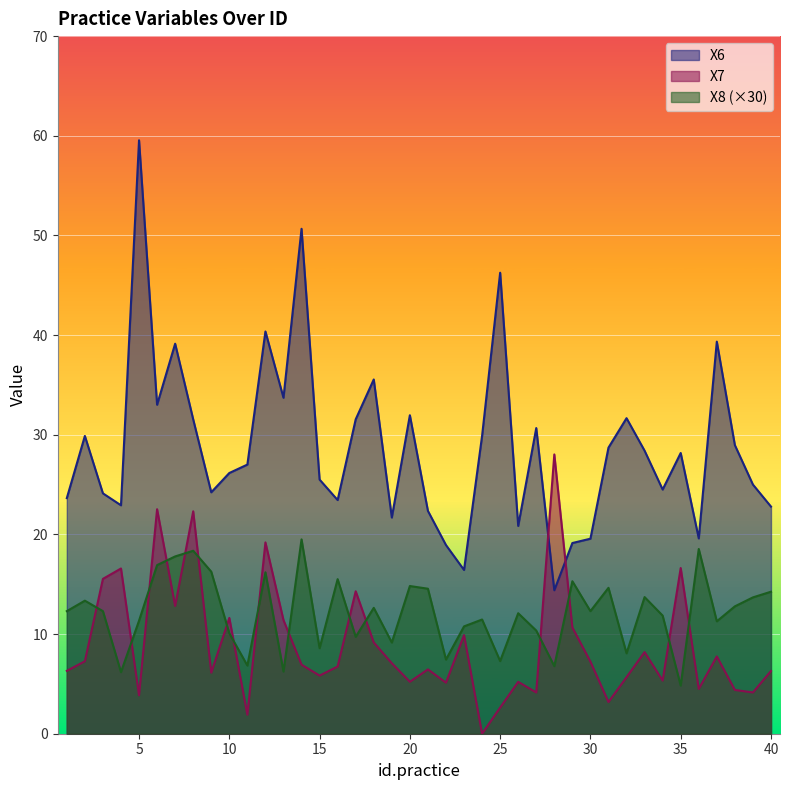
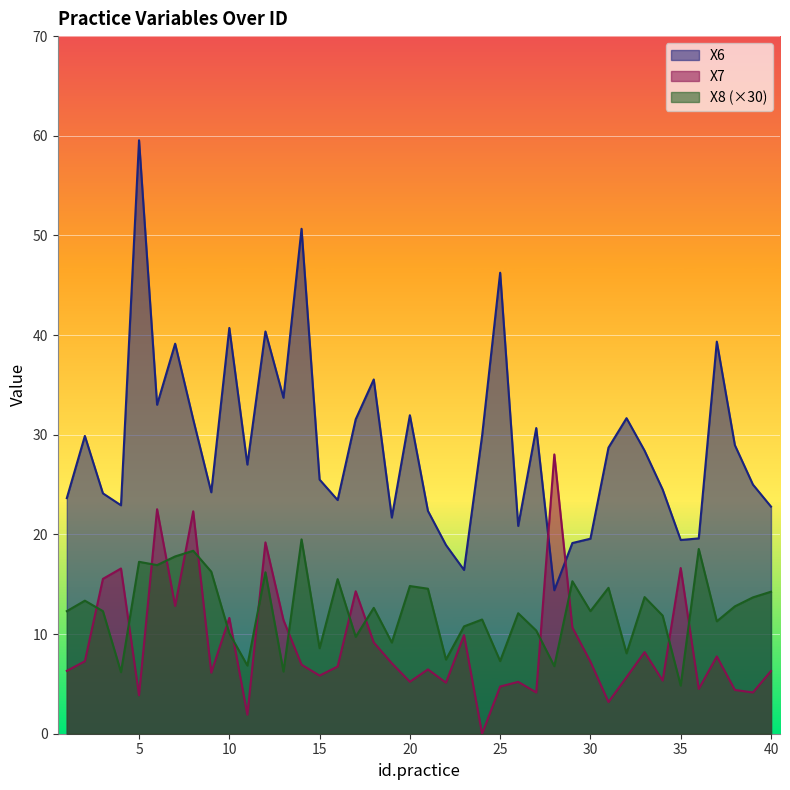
  {
    "X6": {
      "5": 60,
-     "10": 26,
+     "10": 41,
      "15": 26,
      "20": 32,
      "25": 46,
      "30": 20,
-     "35": 28,
+     "35": 19,
      "40": 23
    },
    "X7": {
      "5": 4,
      "10": 12,
      "15": 6,
      "20": 5,
-     "25": 3,
+     "25": 5,
      "30": 7,
      "35": 17,
      "40": 6
    },
    "X8 (×30)": {
-     "5": 11,
+     "5": 17,
      "10": 10,
      "15": 9,
      "20": 15,
      "25": 7,
      "30": 12,
      "35": 5,
      "40": 14
    }
  }
